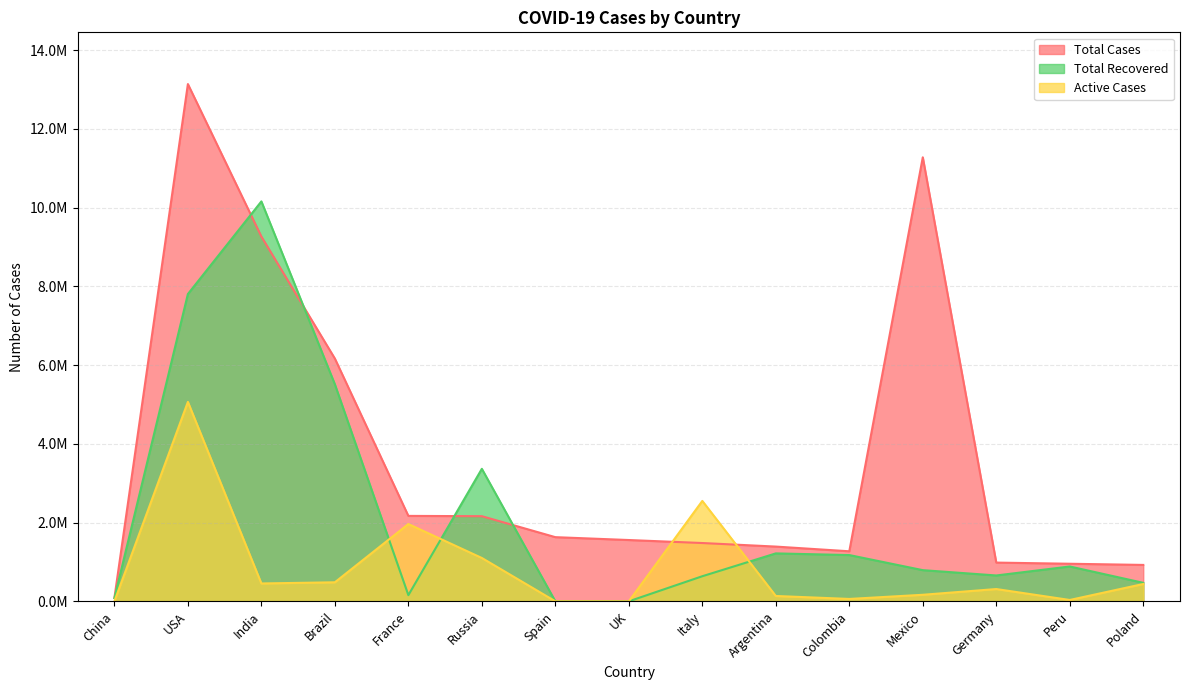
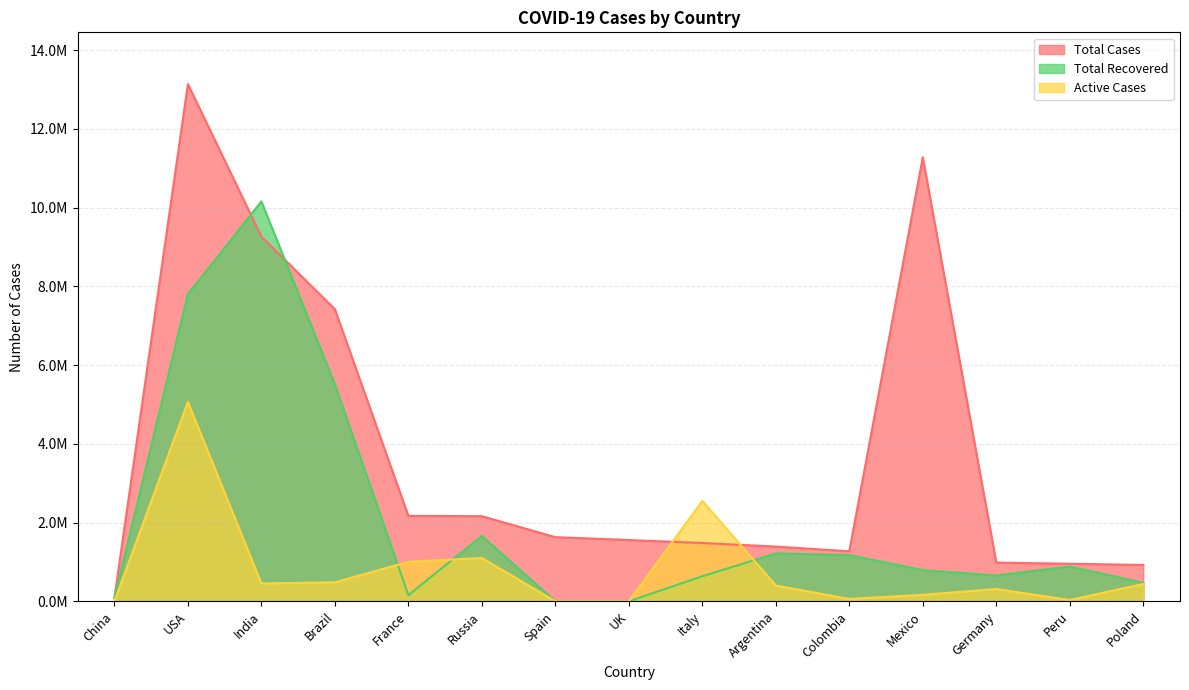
  {
    "Total Cases": {
      "USA": 13100000,
      "India": 9300000,
-     "Brazil": 6200000,
+     "Brazil": 7400000,
      "France": 2200000,
      "Russia": 2200000,
      "Spain": 1600000,
      "UK": 1600000,
      "Italy": 1500000,
      "Argentina": 1400000,
      "Colombia": 1300000,
      "Mexico": 11300000,
      "Germany": 1000000,
      "Peru": 1000000,
      "Poland": 900000
    },
    "Total Recovered": {
      "USA": 7800000,
      "India": 10200000,
      "Brazil": 5500000,
      "France": 200000,
-     "Russia": 3400000,
+     "Russia": 1700000,
      "Italy": 600000,
      "Argentina": 1200000,
      "Colombia": 1200000,
      "Mexico": 800000,
      "Germany": 700000,
      "Peru": 900000
    },
    "Active Cases": {
      "China": 0,
      "USA": 5100000,
      "India": 500000,
      "Brazil": 500000,
-     "France": 2000000,
+     "France": 1000000,
      "Russia": 1100000,
      "Italy": 2600000,
-     "Argentina": 100000,
+     "Argentina": 400000,
      "Colombia": 100000,
      "Mexico": 200000,
      "Germany": 300000,
      "Peru": 0
    }
  }
